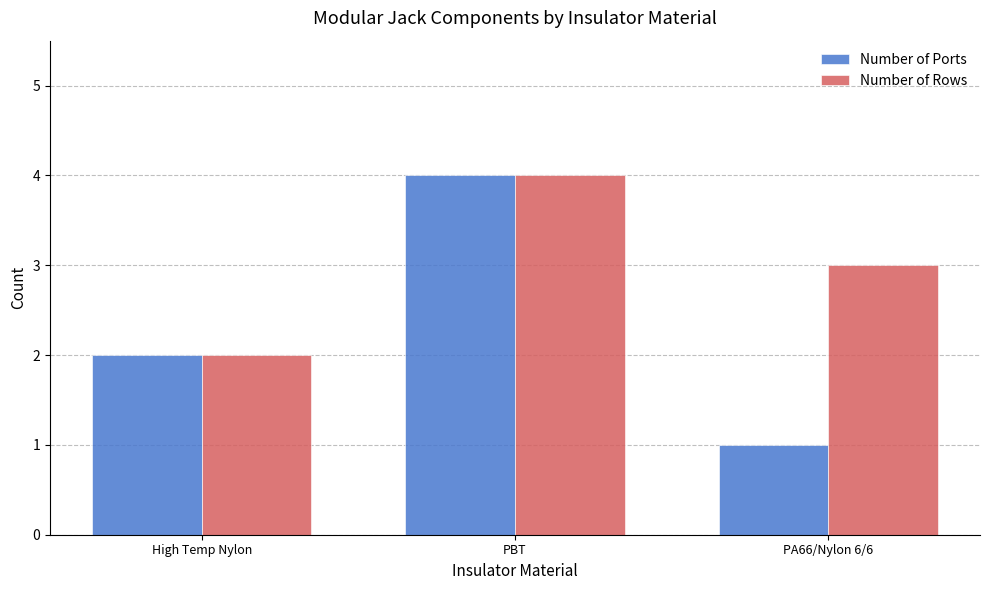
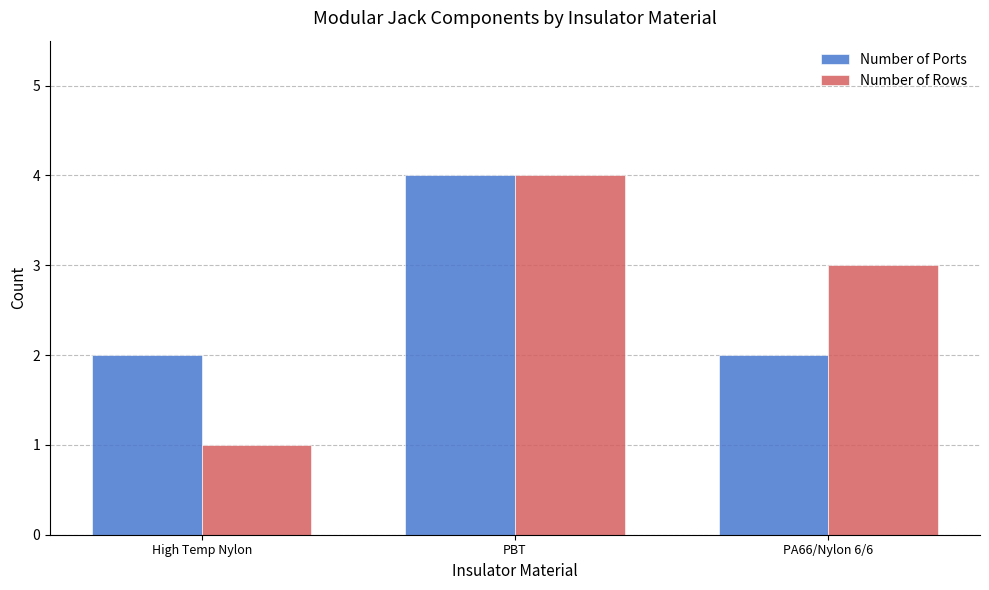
  {
    "Number of Ports": {
      "High Temp Nylon": 2,
      "PBT": 4,
-     "PA66/Nylon 6/6": 1
+     "PA66/Nylon 6/6": 2
    },
    "Number of Rows": {
-     "High Temp Nylon": 2,
+     "High Temp Nylon": 1,
      "PBT": 4,
      "PA66/Nylon 6/6": 3
    }
  }
